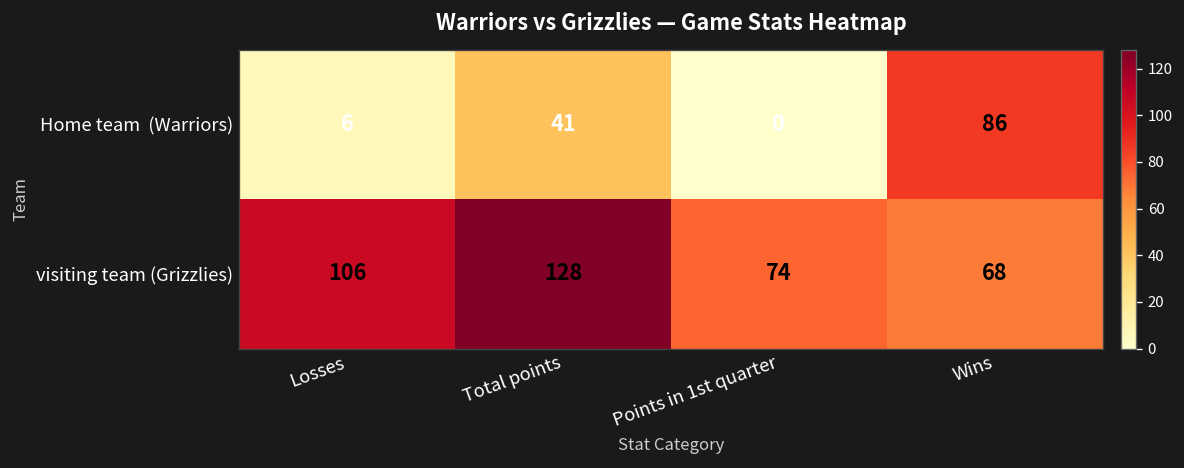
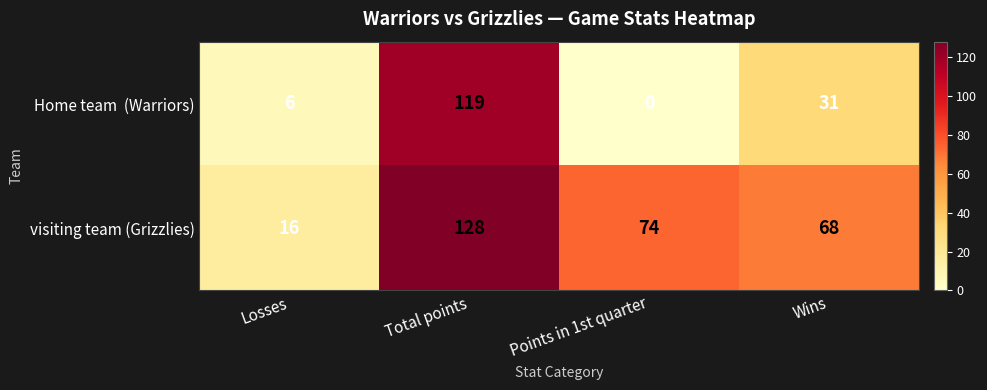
  {
    "Home team (Warriors)": {
      "Losses": 6,
-     "Total points": 41,
+     "Total points": 119,
      "Points in 1st quarter": 0,
-     "Wins": 86
+     "Wins": 31
    },
    "visiting team (Grizzlies)": {
-     "Losses": 106,
+     "Losses": 16,
      "Total points": 128,
      "Points in 1st quarter": 74,
      "Wins": 68
    }
  }
